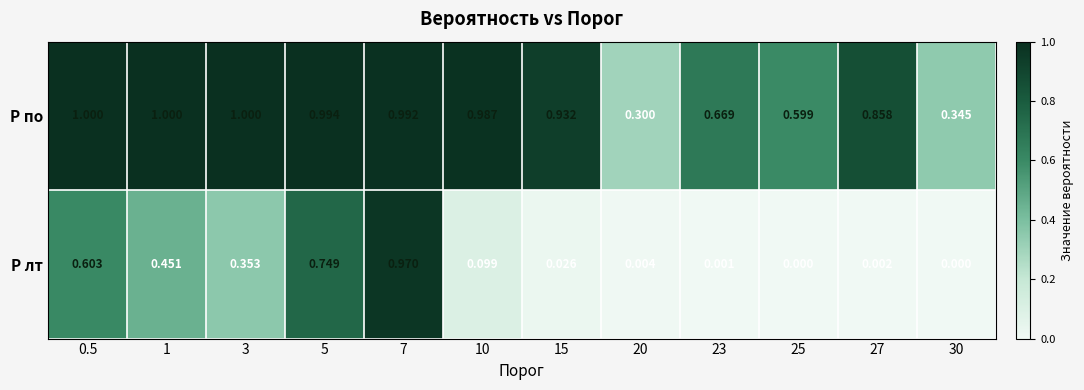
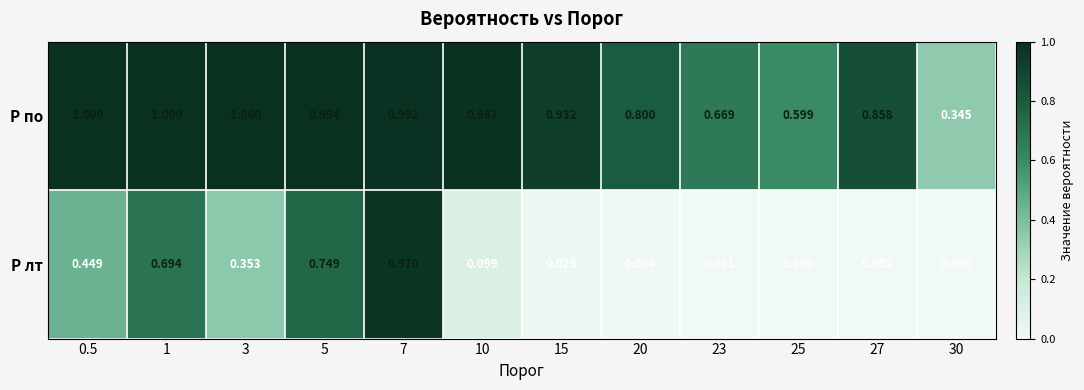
  {
    "P по": {
-     "20": 0.300,
+     "20": 0.800,
      "23": 0.669,
      "25": 0.599,
      "30": 0.345
    },
    "P лт": {
-     "0.5": 0.603,
-     "1": 0.451,
+     "0.5": 0.449,
+     "1": 0.694,
      "3": 0.353,
      "5": 0.749
    }
  }
